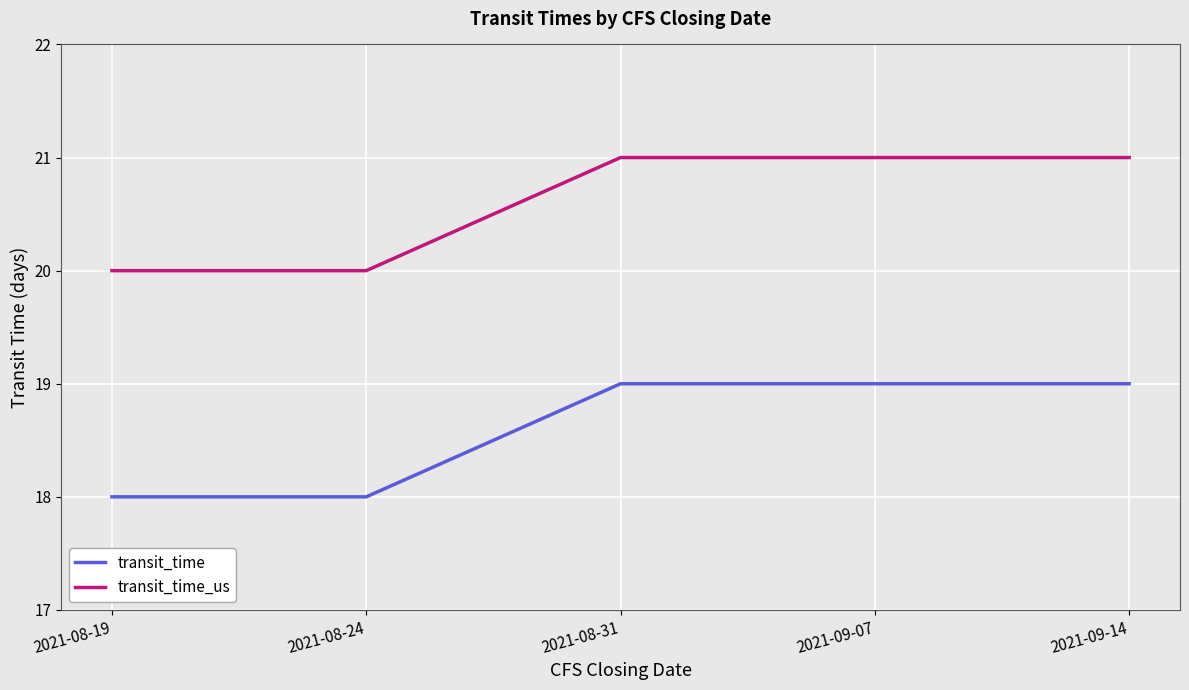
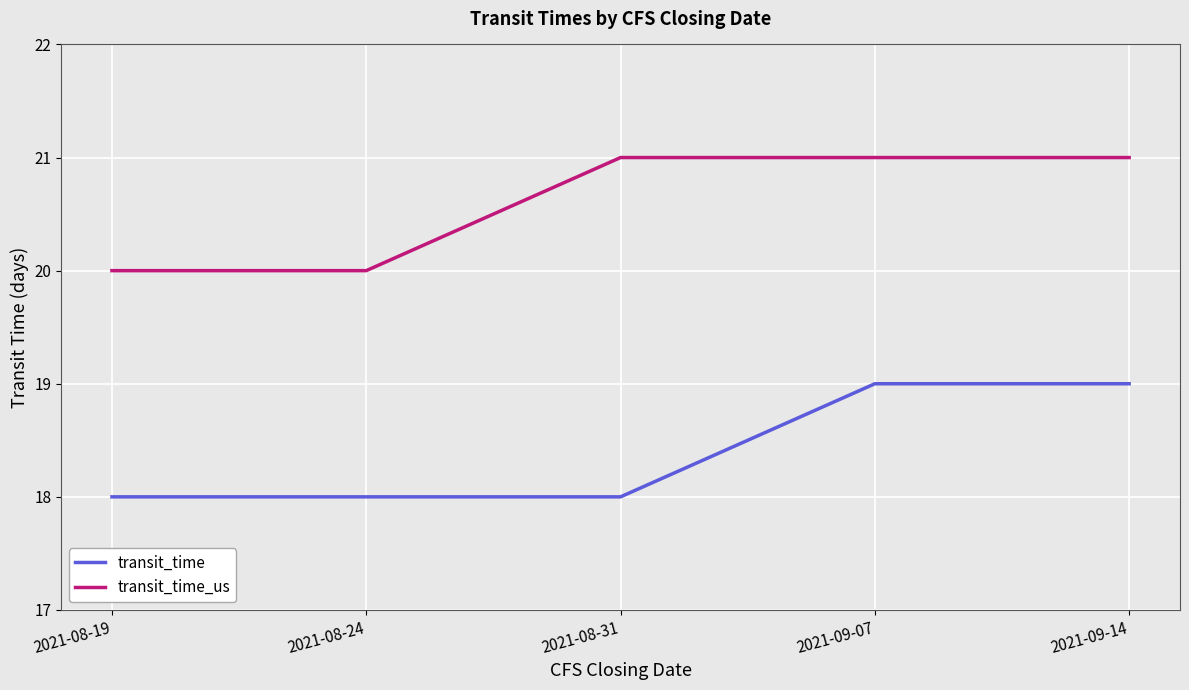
  {
    "transit_time": {
      "2021-08-19": 18,
      "2021-08-24": 18,
-     "2021-08-31": 19,
+     "2021-08-31": 18,
      "2021-09-07": 19,
      "2021-09-14": 19
    },
    "transit_time_us": {
      "2021-08-19": 20,
      "2021-08-24": 20,
      "2021-08-31": 21,
      "2021-09-07": 21,
      "2021-09-14": 21
    }
  }
